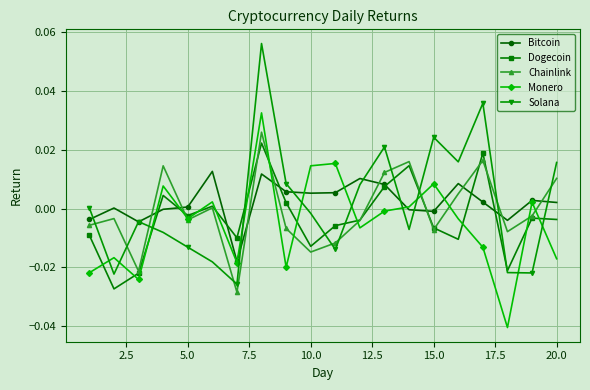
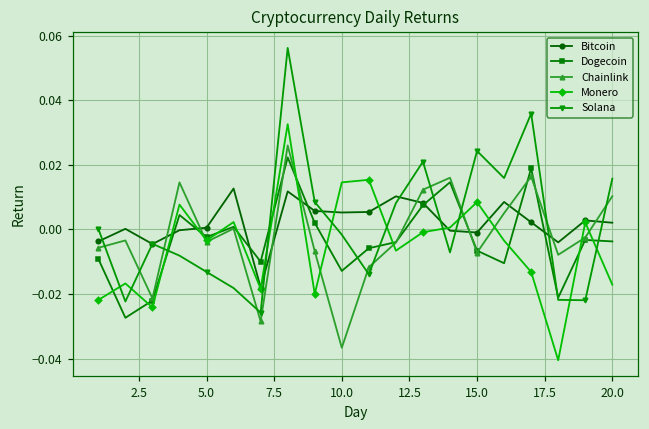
  {
    "Chainlink": {
-     "10.0": -0.015,
+     "10.0": -0.037,
      "20.0": 0.010
    }
  }
